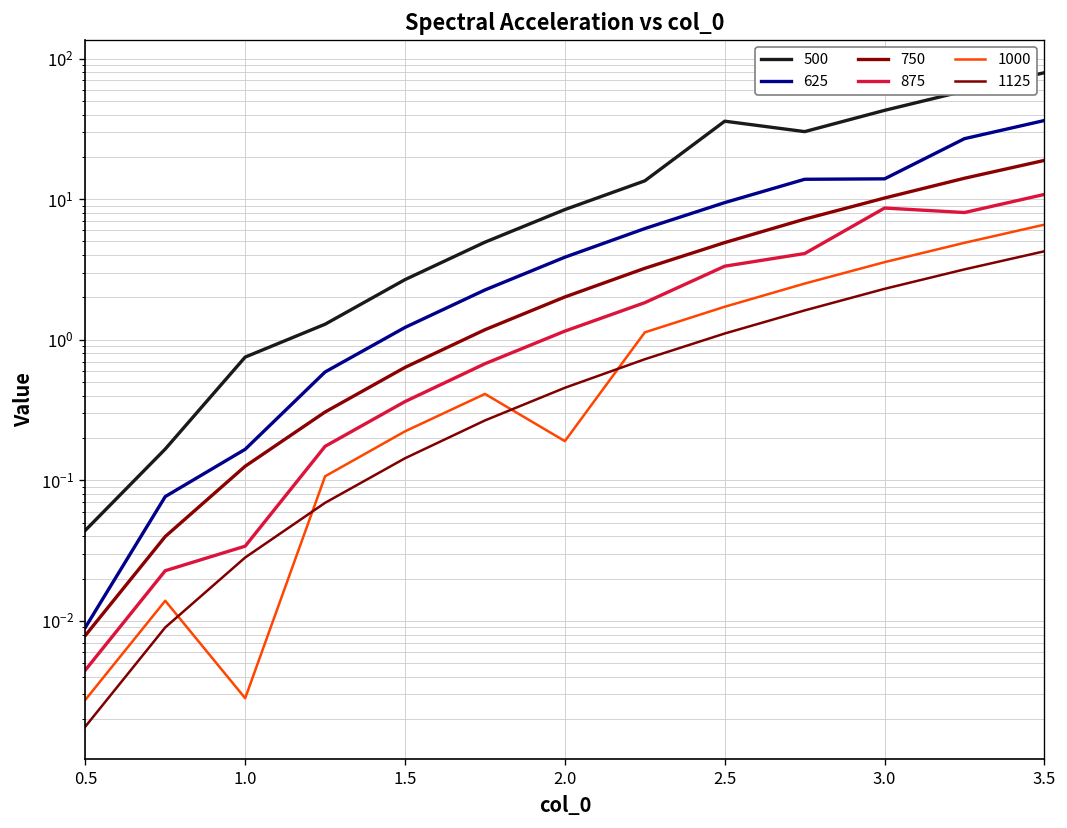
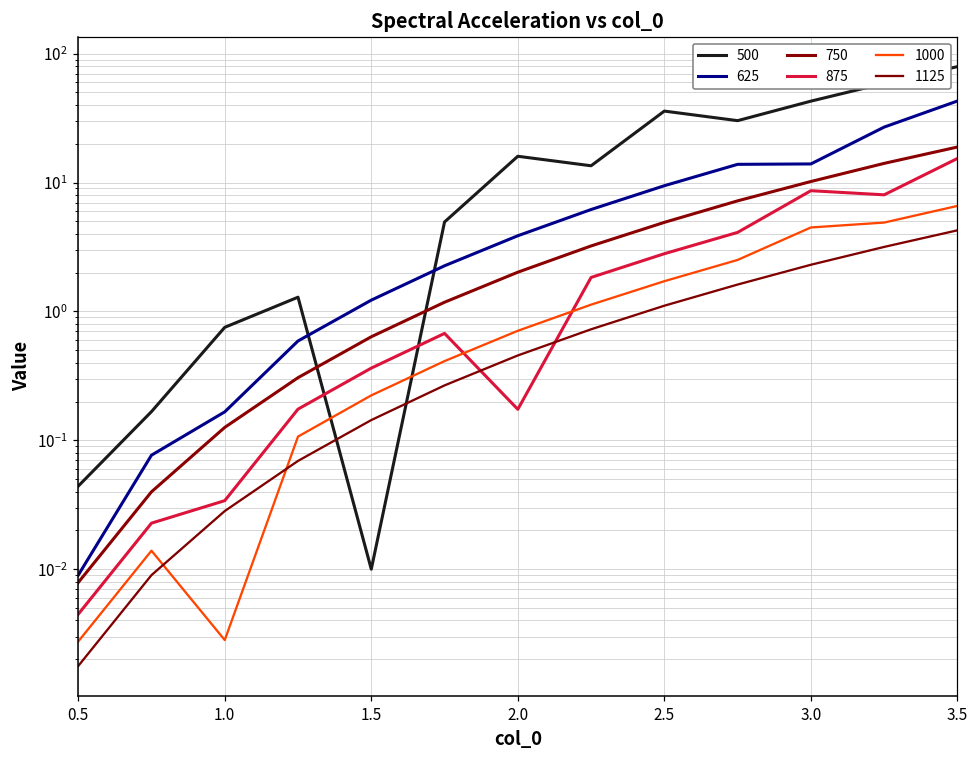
  {
    "500": {
      "0.5": 0.044,
      "1.0": 0.8,
-     "1.5": 2.7,
-     "2.0": 8,
+     "1.5": 0.010,
+     "2.0": 16,
      "2.5": 36,
      "3.0": 43,
      "3.5": 80
    },
    "625": {
      "0.5": 0.009,
      "1.0": 0.17,
      "1.5": 1.2,
      "2.0": 4,
      "2.5": 9,
      "3.0": 14,
-     "3.5": 36
+     "3.5": 43
    },
    "875": {
      "0.5": 0.0045,
      "1.0": 0.034,
      "1.5": 0.36,
-     "2.0": 1.2,
-     "2.5": 3.3,
+     "2.0": 0.17,
+     "2.5": 2.8,
      "3.0": 9,
-     "3.5": 11
+     "3.5": 15
    },
    "1000": {
      "0.5": 0.0027,
      "1.0": 0.0028,
      "1.5": 0.22,
-     "2.0": 0.19,
+     "2.0": 0.7,
      "2.5": 1.7,
-     "3.0": 3.6,
+     "3.0": 4.5,
      "3.5": 7
    }
  }
